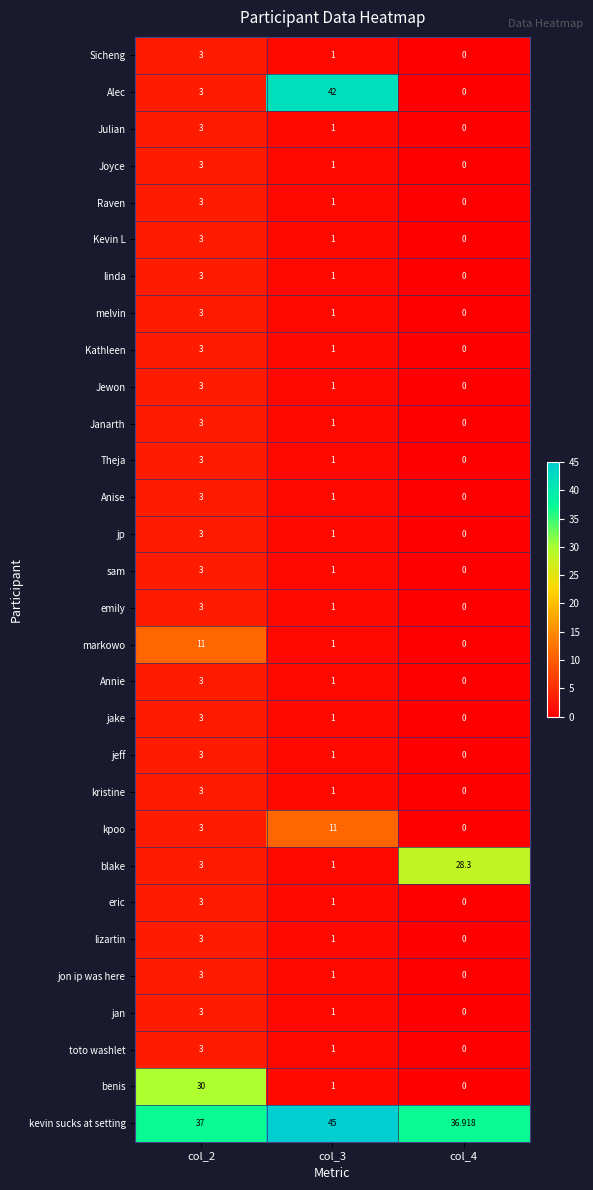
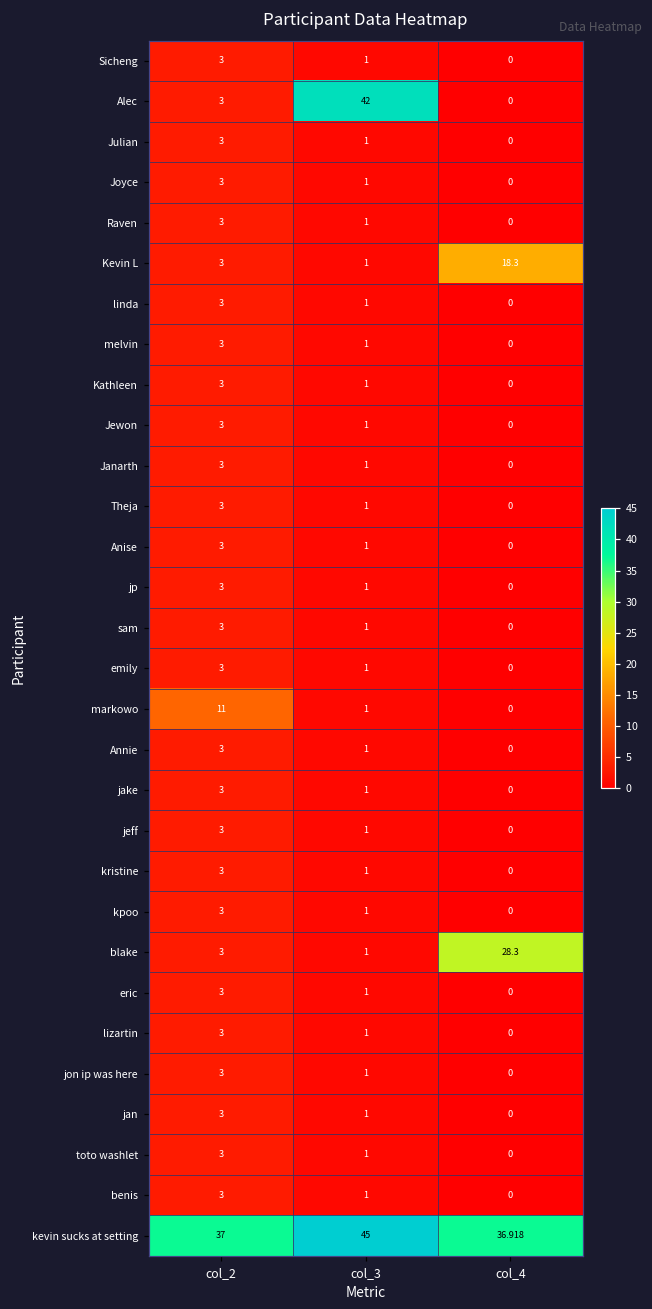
  {
    "Sicheng": {
      "col_2": 3,
      "col_3": 1,
      "col_4": 0
    },
    "Alec": {
      "col_2": 3,
      "col_3": 42,
      "col_4": 0
    },
    "Julian": {
      "col_2": 3,
      "col_3": 1,
      "col_4": 0
    },
    "Joyce": {
      "col_2": 3,
      "col_3": 1,
      "col_4": 0
    },
    "Raven": {
      "col_2": 3,
      "col_3": 1,
      "col_4": 0
    },
    "Kevin L": {
      "col_2": 3,
      "col_3": 1,
-     "col_4": 0
+     "col_4": 18.3
    },
    "linda": {
      "col_2": 3,
      "col_3": 1,
      "col_4": 0
    },
    "melvin": {
      "col_2": 3,
      "col_3": 1,
      "col_4": 0
    },
    "Kathleen": {
      "col_2": 3,
      "col_3": 1,
      "col_4": 0
    },
    "Jewon": {
      "col_2": 3,
      "col_3": 1,
      "col_4": 0
    },
    "Janarth": {
      "col_2": 3,
      "col_3": 1,
      "col_4": 0
    },
    "Theja": {
      "col_2": 3,
      "col_3": 1,
      "col_4": 0
    },
    "Anise": {
      "col_2": 3,
      "col_3": 1,
      "col_4": 0
    },
    "jp": {
      "col_2": 3,
      "col_3": 1,
      "col_4": 0
    },
    "sam": {
      "col_2": 3,
      "col_3": 1,
      "col_4": 0
    },
    "emily": {
      "col_2": 3,
      "col_3": 1,
      "col_4": 0
    },
    "markowo": {
      "col_2": 11,
      "col_3": 1,
      "col_4": 0
    },
    "Annie": {
      "col_2": 3,
      "col_3": 1,
      "col_4": 0
    },
    "jake": {
      "col_2": 3,
      "col_3": 1,
      "col_4": 0
    },
    "jeff": {
      "col_2": 3,
      "col_3": 1,
      "col_4": 0
    },
    "kristine": {
      "col_2": 3,
      "col_3": 1,
      "col_4": 0
    },
    "kpoo": {
      "col_2": 3,
-     "col_3": 11,
+     "col_3": 1,
      "col_4": 0
    },
    "blake": {
      "col_2": 3,
      "col_3": 1,
      "col_4": 28.3
    },
    "eric": {
      "col_2": 3,
      "col_3": 1,
      "col_4": 0
    },
    "lizartin": {
      "col_2": 3,
      "col_3": 1,
      "col_4": 0
    },
    "jon ip was here": {
      "col_2": 3,
      "col_3": 1,
      "col_4": 0
    },
    "jan": {
      "col_2": 3,
      "col_3": 1,
      "col_4": 0
    },
    "toto washlet": {
      "col_2": 3,
      "col_3": 1,
      "col_4": 0
    },
    "benis": {
-     "col_2": 30,
+     "col_2": 3,
      "col_3": 1,
      "col_4": 0
    },
    "kevin sucks at setting": {
      "col_2": 37,
      "col_3": 45,
      "col_4": 36.918
    }
  }
